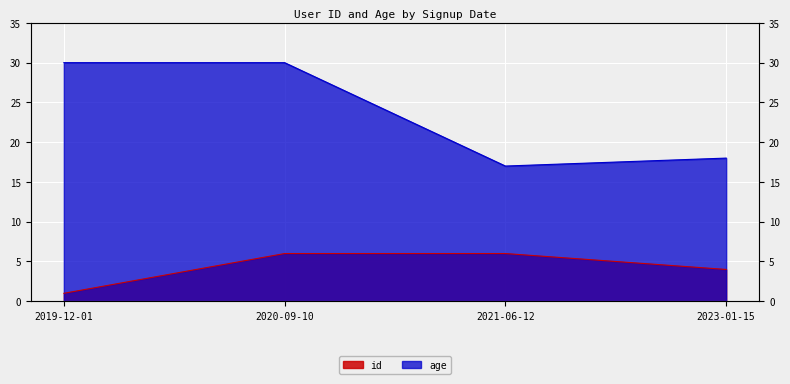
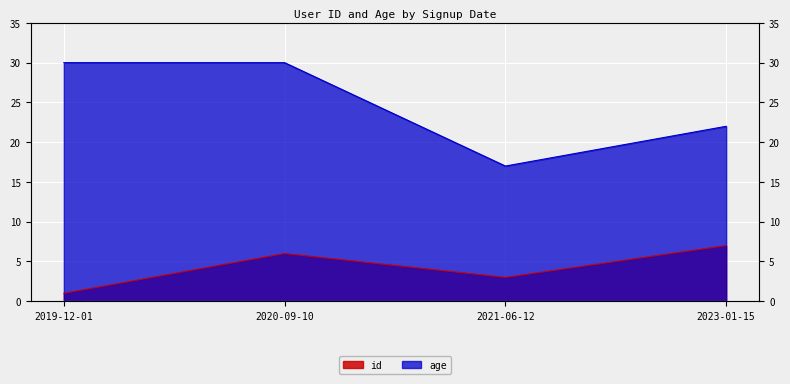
  {
    "id": {
      "2019-12-01": 1,
      "2020-09-10": 6,
-     "2021-06-12": 6,
-     "2023-01-15": 4
+     "2021-06-12": 3,
+     "2023-01-15": 7
    },
    "age": {
      "2019-12-01": 30,
      "2020-09-10": 30,
      "2021-06-12": 17,
-     "2023-01-15": 18
+     "2023-01-15": 22
    }
  }
